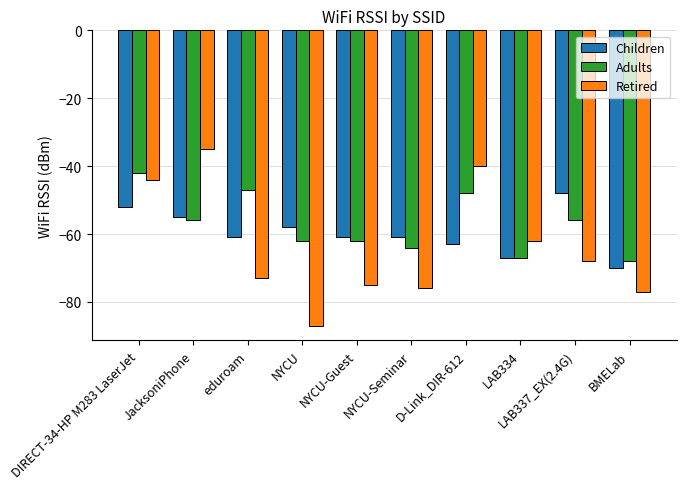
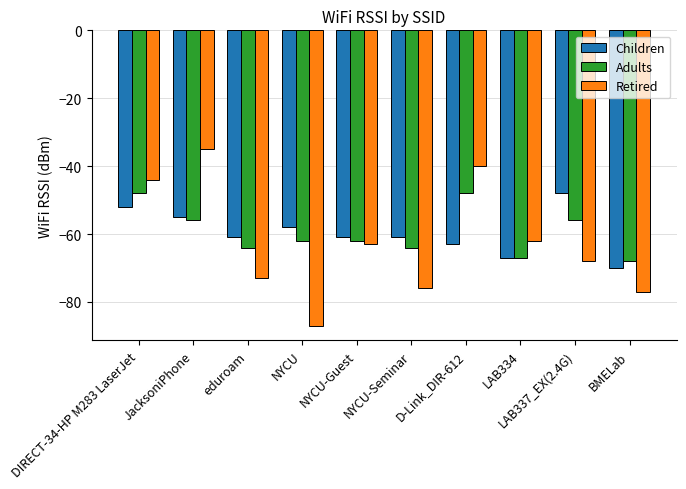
  {
    "Children": {
      "DIRECT-34-HP M283 LaserJet": -52,
      "JacksoniPhone": -55,
      "eduroam": -61,
      "NYCU": -58,
      "NYCU-Guest": -61,
      "NYCU-Seminar": -61,
      "D-Link_DIR-612": -63,
      "LAB334": -67,
      "LAB337_EX(2.4G)": -48,
      "BMELab": -70
    },
    "Adults": {
-     "DIRECT-34-HP M283 LaserJet": -42,
+     "DIRECT-34-HP M283 LaserJet": -48,
      "JacksoniPhone": -56,
-     "eduroam": -47,
+     "eduroam": -64,
      "NYCU": -62,
      "NYCU-Guest": -62,
      "NYCU-Seminar": -64,
      "D-Link_DIR-612": -48,
      "LAB334": -67,
      "LAB337_EX(2.4G)": -56,
      "BMELab": -68
    },
    "Retired": {
      "DIRECT-34-HP M283 LaserJet": -44,
      "JacksoniPhone": -35,
      "eduroam": -73,
      "NYCU": -87,
-     "NYCU-Guest": -75,
+     "NYCU-Guest": -63,
      "NYCU-Seminar": -76,
      "D-Link_DIR-612": -40,
      "LAB334": -62,
      "LAB337_EX(2.4G)": -68,
      "BMELab": -77
    }
  }
